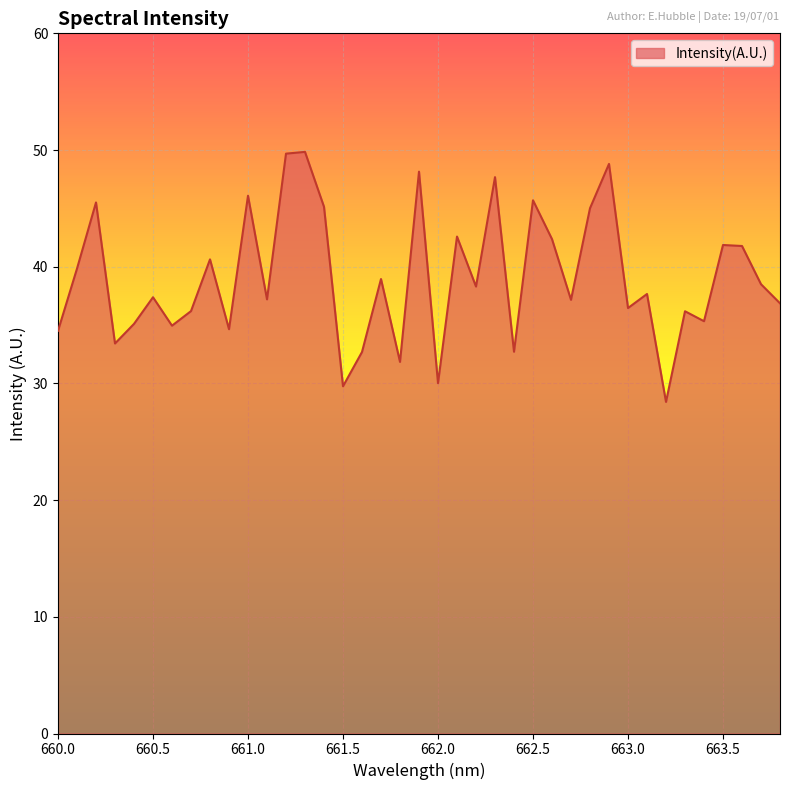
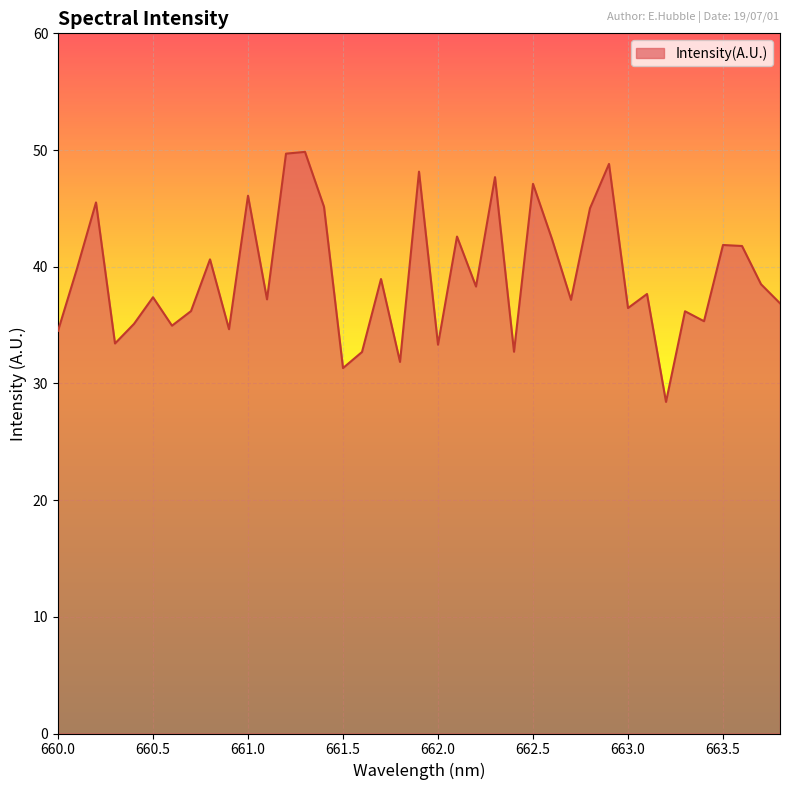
  {
    "660.0": 34.5,
    "660.5": 37.4,
    "661.0": 46.1,
-   "661.5": 29.8,
-   "662.0": 30.0,
-   "662.5": 45.7,
+   "661.5": 31.3,
+   "662.0": 33.3,
+   "662.5": 47.1,
    "663.0": 36.5,
    "663.5": 41.9
  }
